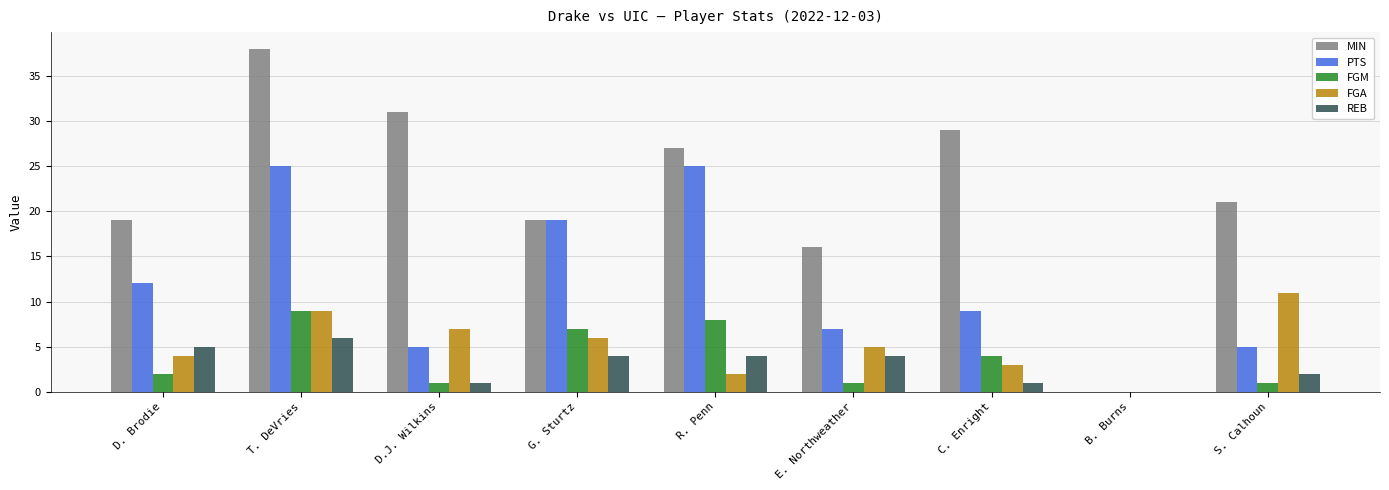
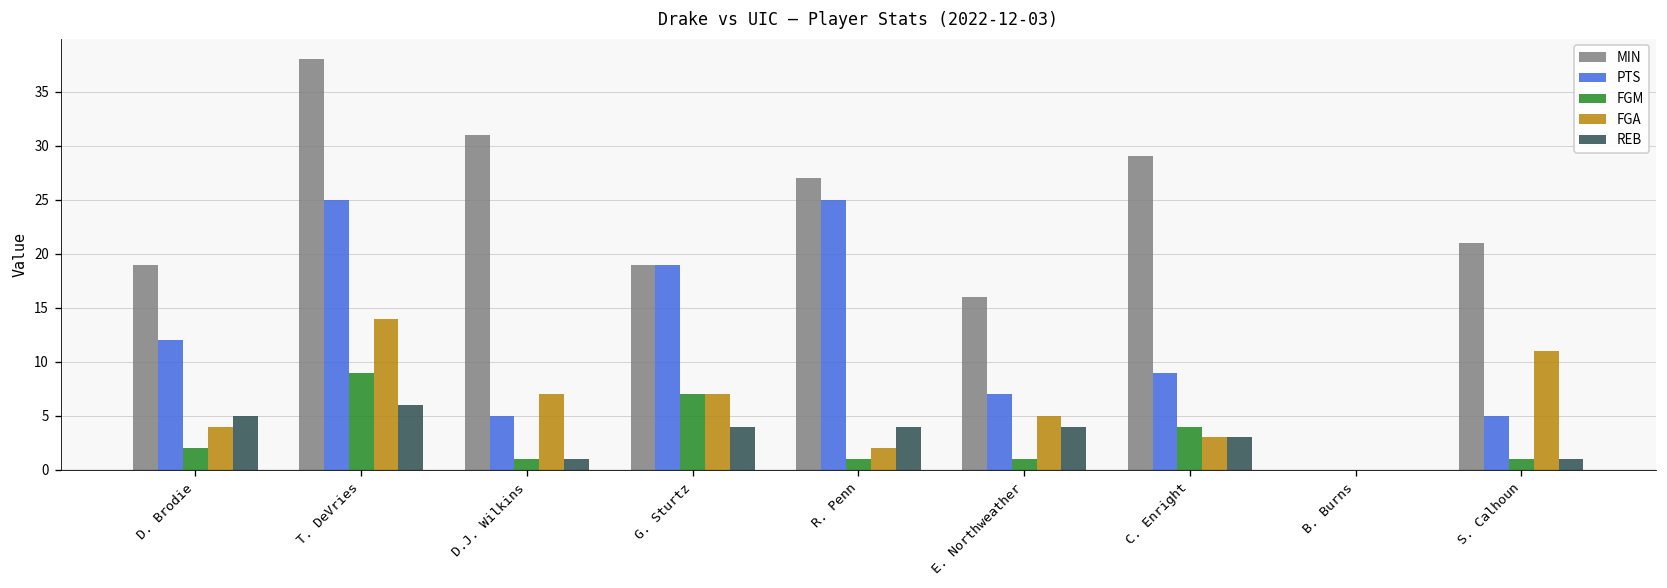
  {
    "MIN": {
      "D. Brodie": 19,
      "T. DeVries": 38,
      "D.J. Wilkins": 31,
      "G. Sturtz": 19,
      "R. Penn": 27,
      "E. Northweather": 16,
      "C. Enright": 29,
      "B. Burns": 0,
      "S. Calhoun": 21
    },
    "PTS": {
      "D. Brodie": 12,
      "T. DeVries": 25,
      "D.J. Wilkins": 5,
      "G. Sturtz": 19,
      "R. Penn": 25,
      "E. Northweather": 7,
      "C. Enright": 9,
      "B. Burns": 0,
      "S. Calhoun": 5
    },
    "FGM": {
      "D. Brodie": 2,
      "T. DeVries": 9,
      "D.J. Wilkins": 1,
      "G. Sturtz": 7,
-     "R. Penn": 8,
+     "R. Penn": 1,
      "E. Northweather": 1,
      "C. Enright": 4,
      "B. Burns": 0,
      "S. Calhoun": 1
    },
    "FGA": {
      "D. Brodie": 4,
-     "T. DeVries": 9,
+     "T. DeVries": 14,
      "D.J. Wilkins": 7,
-     "G. Sturtz": 6,
+     "G. Sturtz": 7,
      "R. Penn": 2,
      "E. Northweather": 5,
      "C. Enright": 3,
      "B. Burns": 0,
      "S. Calhoun": 11
    },
    "REB": {
      "D. Brodie": 5,
      "T. DeVries": 6,
      "D.J. Wilkins": 1,
      "G. Sturtz": 4,
      "R. Penn": 4,
      "E. Northweather": 4,
-     "C. Enright": 1,
+     "C. Enright": 3,
      "B. Burns": 0,
-     "S. Calhoun": 2
+     "S. Calhoun": 1
    }
  }
